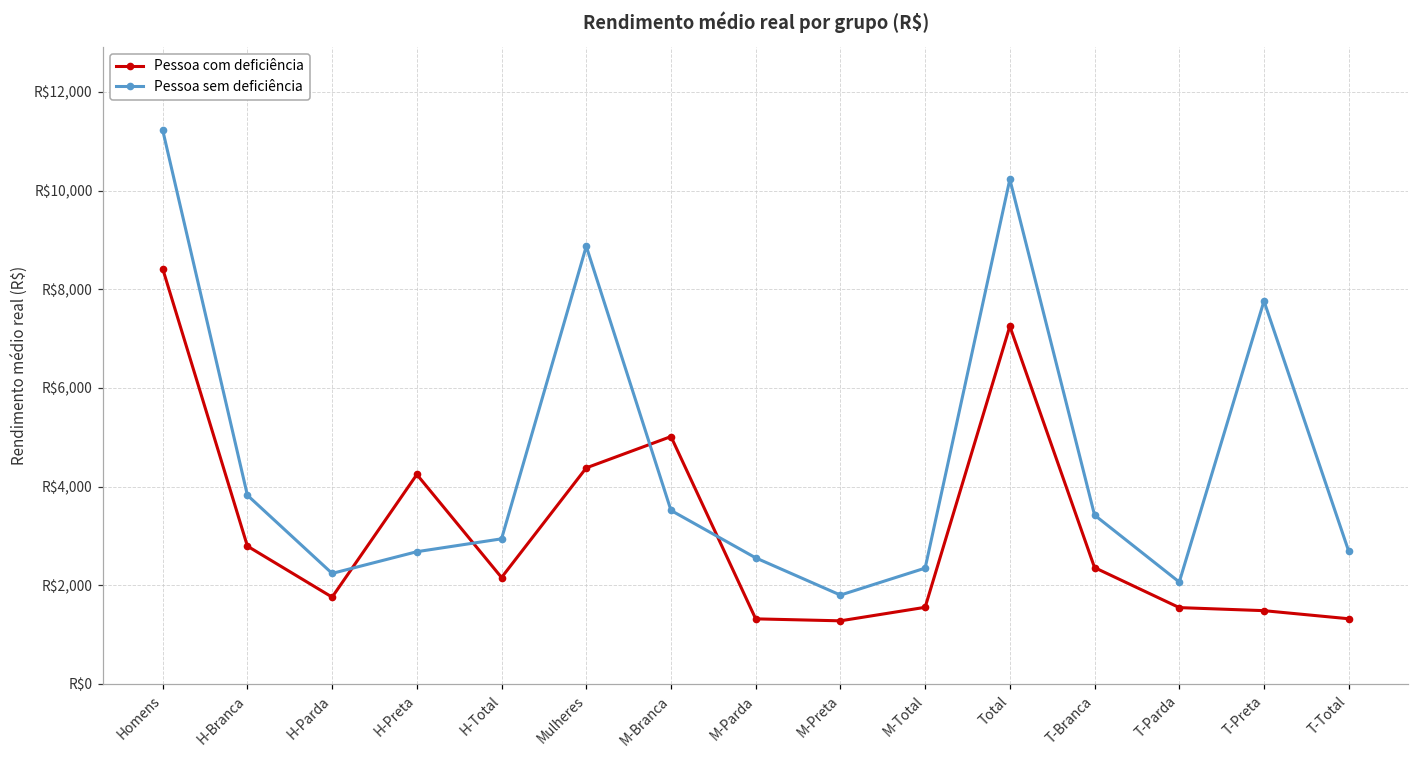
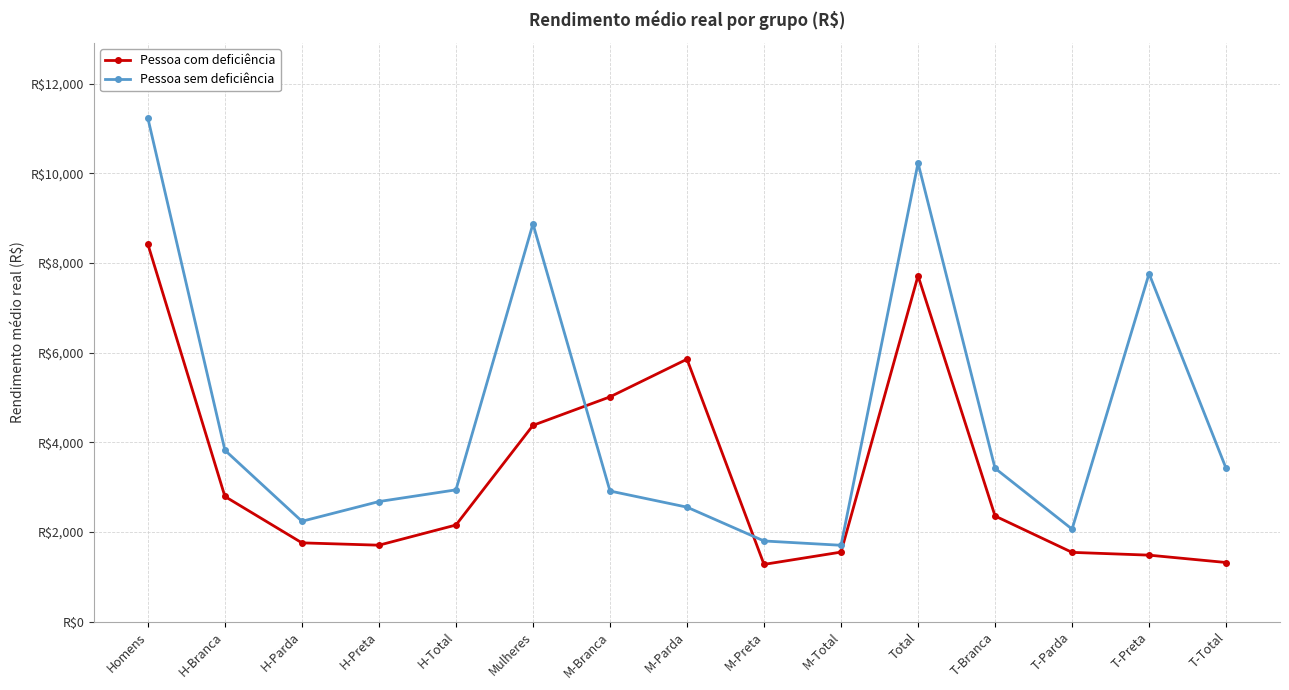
  {
    "Pessoa com deficiência": {
      "Homens": "R$8,400",
      "H-Branca": "R$2,800",
      "H-Parda": "R$1,800",
-     "H-Preta": "R$4,200",
+     "H-Preta": "R$1,700",
      "H-Total": "R$2,200",
      "Mulheres": "R$4,400",
      "M-Branca": "R$5,000",
-     "M-Parda": "R$1,300",
+     "M-Parda": "R$5,900",
      "M-Preta": "R$1,300",
      "M-Total": "R$1,600",
-     "Total": "R$7,300",
+     "Total": "R$7,700",
      "T-Branca": "R$2,400",
      "T-Parda": "R$1,500",
      "T-Preta": "R$1,500",
      "T-Total": "R$1,300"
    },
    "Pessoa sem deficiência": {
      "Homens": "R$11,200",
      "H-Branca": "R$3,800",
      "H-Parda": "R$2,200",
      "H-Preta": "R$2,700",
      "H-Total": "R$2,900",
      "Mulheres": "R$8,900",
-     "M-Branca": "R$3,500",
+     "M-Branca": "R$2,900",
      "M-Parda": "R$2,600",
      "M-Preta": "R$1,800",
-     "M-Total": "R$2,300",
+     "M-Total": "R$1,700",
      "Total": "R$10,200",
      "T-Branca": "R$3,400",
      "T-Parda": "R$2,100",
      "T-Preta": "R$7,800",
-     "T-Total": "R$2,700"
+     "T-Total": "R$3,400"
    }
  }
